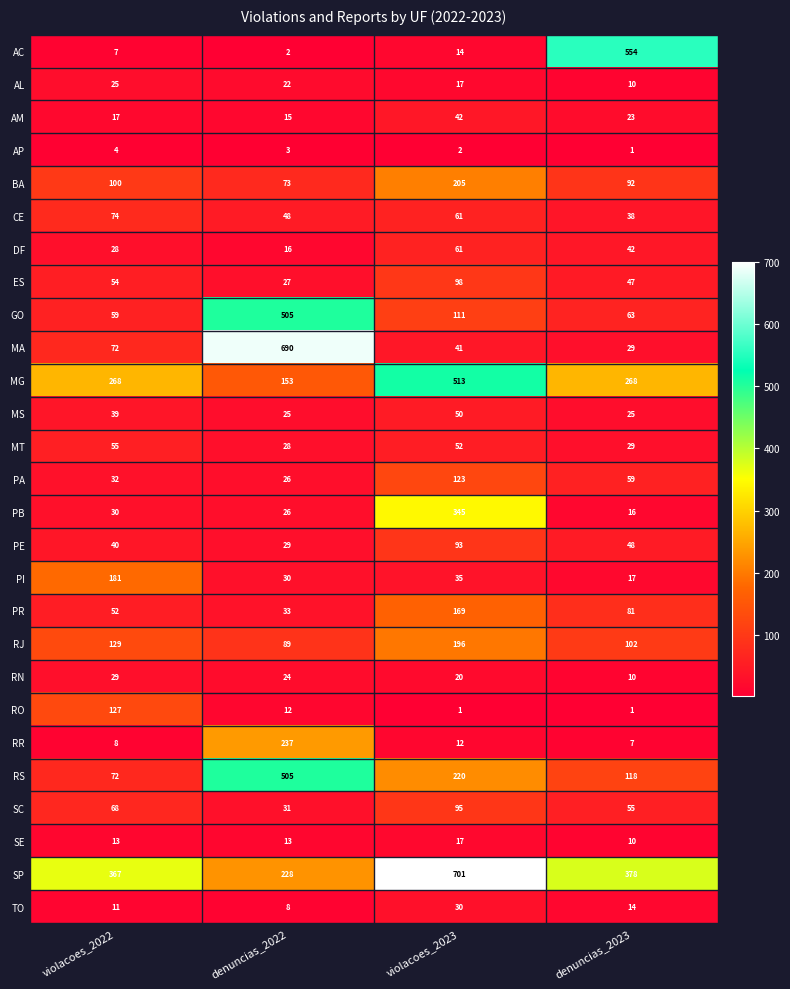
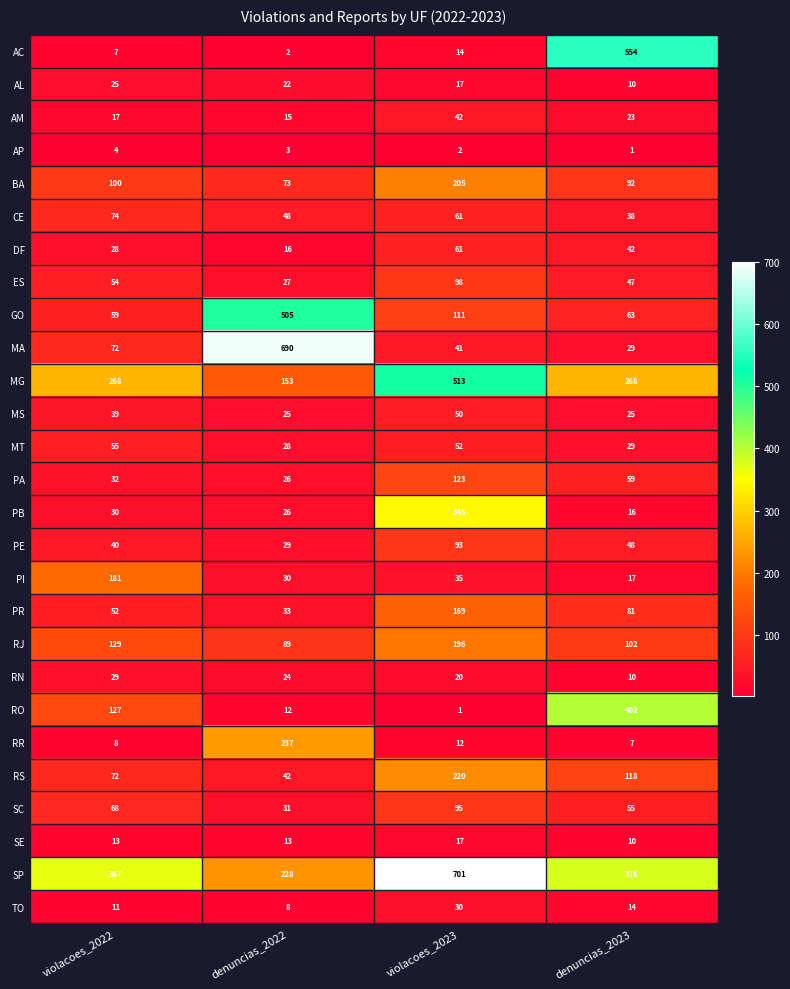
  {
    "AC": {
      "violacoes_2022": 7,
      "denuncias_2022": 2,
      "violacoes_2023": 14,
      "denuncias_2023": 554
    },
    "AL": {
      "violacoes_2022": 25,
      "denuncias_2022": 22,
      "violacoes_2023": 17,
      "denuncias_2023": 10
    },
    "AM": {
      "violacoes_2022": 17,
      "denuncias_2022": 15,
      "violacoes_2023": 42,
      "denuncias_2023": 23
    },
    "AP": {
      "violacoes_2022": 4,
      "denuncias_2022": 3,
      "violacoes_2023": 2,
      "denuncias_2023": 1
    },
    "BA": {
      "violacoes_2022": 100,
      "denuncias_2022": 73,
      "violacoes_2023": 205,
      "denuncias_2023": 92
    },
    "CE": {
      "violacoes_2022": 74,
      "denuncias_2022": 48,
      "violacoes_2023": 61,
      "denuncias_2023": 38
    },
    "DF": {
      "violacoes_2022": 28,
      "denuncias_2022": 16,
      "violacoes_2023": 61,
      "denuncias_2023": 42
    },
    "ES": {
      "violacoes_2022": 54,
      "denuncias_2022": 27,
      "violacoes_2023": 98,
      "denuncias_2023": 47
    },
    "GO": {
      "violacoes_2022": 59,
      "denuncias_2022": 505,
      "violacoes_2023": 111,
      "denuncias_2023": 63
    },
    "MA": {
      "violacoes_2022": 72,
      "denuncias_2022": 690,
      "violacoes_2023": 41,
      "denuncias_2023": 29
    },
    "MG": {
      "violacoes_2022": 268,
      "denuncias_2022": 153,
      "violacoes_2023": 513,
      "denuncias_2023": 268
    },
    "MS": {
      "violacoes_2022": 39,
      "denuncias_2022": 25,
      "violacoes_2023": 50,
      "denuncias_2023": 25
    },
    "MT": {
      "violacoes_2022": 55,
      "denuncias_2022": 28,
      "violacoes_2023": 52,
      "denuncias_2023": 29
    },
    "PA": {
      "violacoes_2022": 32,
      "denuncias_2022": 26,
      "violacoes_2023": 123,
      "denuncias_2023": 59
    },
    "PB": {
      "violacoes_2022": 30,
      "denuncias_2022": 26,
      "violacoes_2023": 345,
      "denuncias_2023": 16
    },
    "PE": {
      "violacoes_2022": 40,
      "denuncias_2022": 29,
      "violacoes_2023": 93,
      "denuncias_2023": 48
    },
    "PI": {
      "violacoes_2022": 181,
      "denuncias_2022": 30,
      "violacoes_2023": 35,
      "denuncias_2023": 17
    },
    "PR": {
      "violacoes_2022": 52,
      "denuncias_2022": 33,
      "violacoes_2023": 169,
      "denuncias_2023": 81
    },
    "RJ": {
      "violacoes_2022": 129,
      "denuncias_2022": 89,
      "violacoes_2023": 196,
      "denuncias_2023": 102
    },
    "RN": {
      "violacoes_2022": 29,
      "denuncias_2022": 24,
      "violacoes_2023": 20,
      "denuncias_2023": 10
    },
    "RO": {
      "violacoes_2022": 127,
      "denuncias_2022": 12,
      "violacoes_2023": 1,
-     "denuncias_2023": 1
+     "denuncias_2023": 402
    },
    "RR": {
      "violacoes_2022": 8,
      "denuncias_2022": 237,
      "violacoes_2023": 12,
      "denuncias_2023": 7
    },
    "RS": {
      "violacoes_2022": 72,
-     "denuncias_2022": 505,
+     "denuncias_2022": 42,
      "violacoes_2023": 220,
      "denuncias_2023": 118
    },
    "SC": {
      "violacoes_2022": 68,
      "denuncias_2022": 31,
      "violacoes_2023": 95,
      "denuncias_2023": 55
    },
    "SE": {
      "violacoes_2022": 13,
      "denuncias_2022": 13,
      "violacoes_2023": 17,
      "denuncias_2023": 10
    },
    "SP": {
      "violacoes_2022": 367,
      "denuncias_2022": 228,
      "violacoes_2023": 701,
      "denuncias_2023": 378
    },
    "TO": {
      "violacoes_2022": 11,
      "denuncias_2022": 8,
      "violacoes_2023": 30,
      "denuncias_2023": 14
    }
  }
